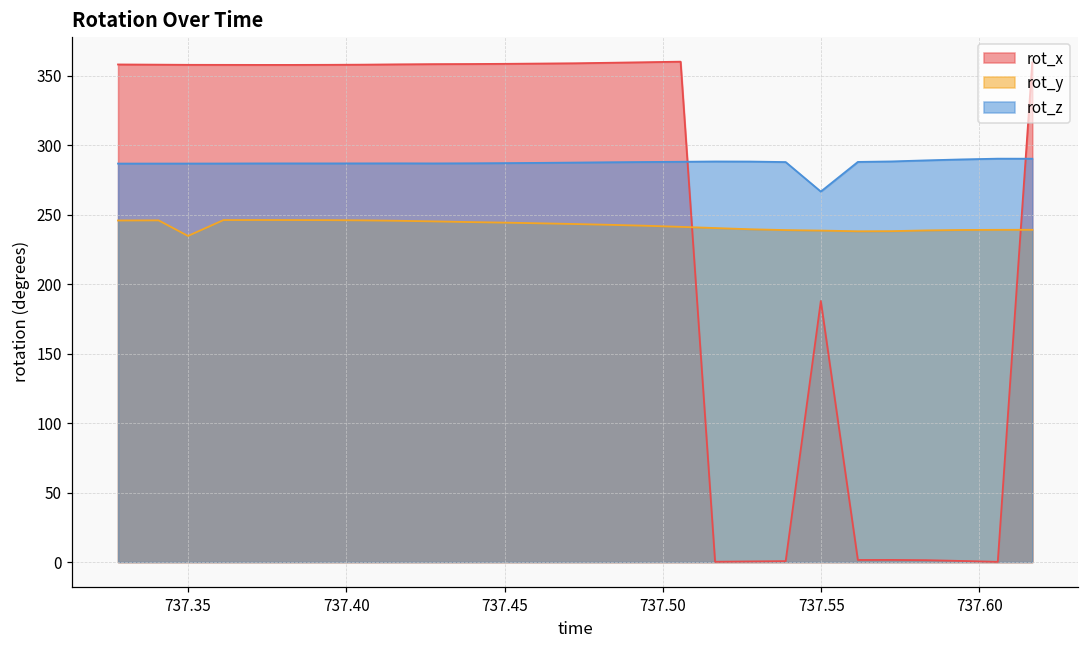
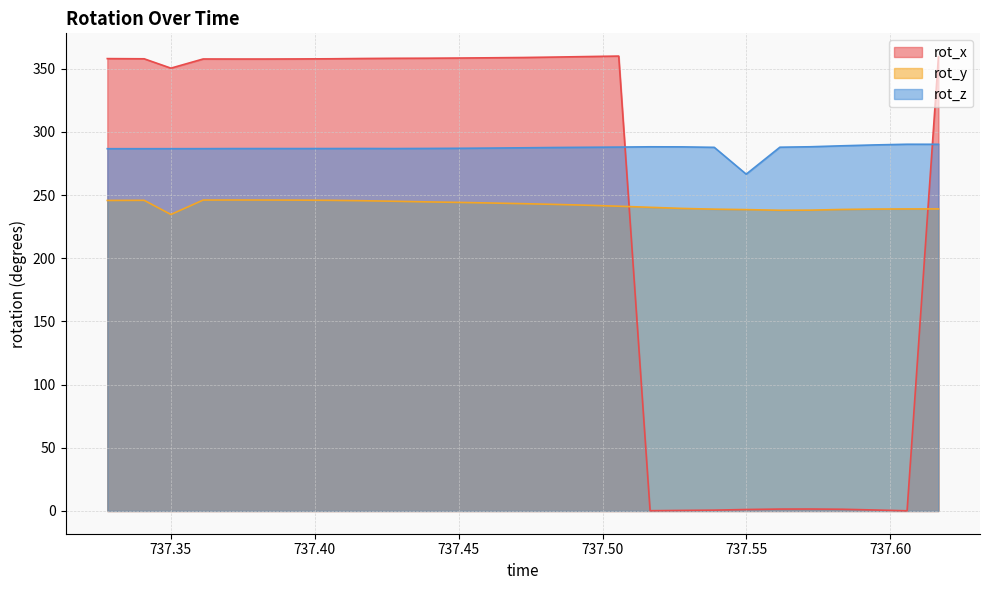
  {
    "rot_x": {
-     "737.35": 358,
-     "737.55": 188
+     "737.35": 350,
+     "737.55": 1
    },
    "rot_y": {
      "737.35": 235,
      "737.55": 238
    },
    "rot_z": {
      "737.35": 287,
      "737.55": 267
    }
  }
